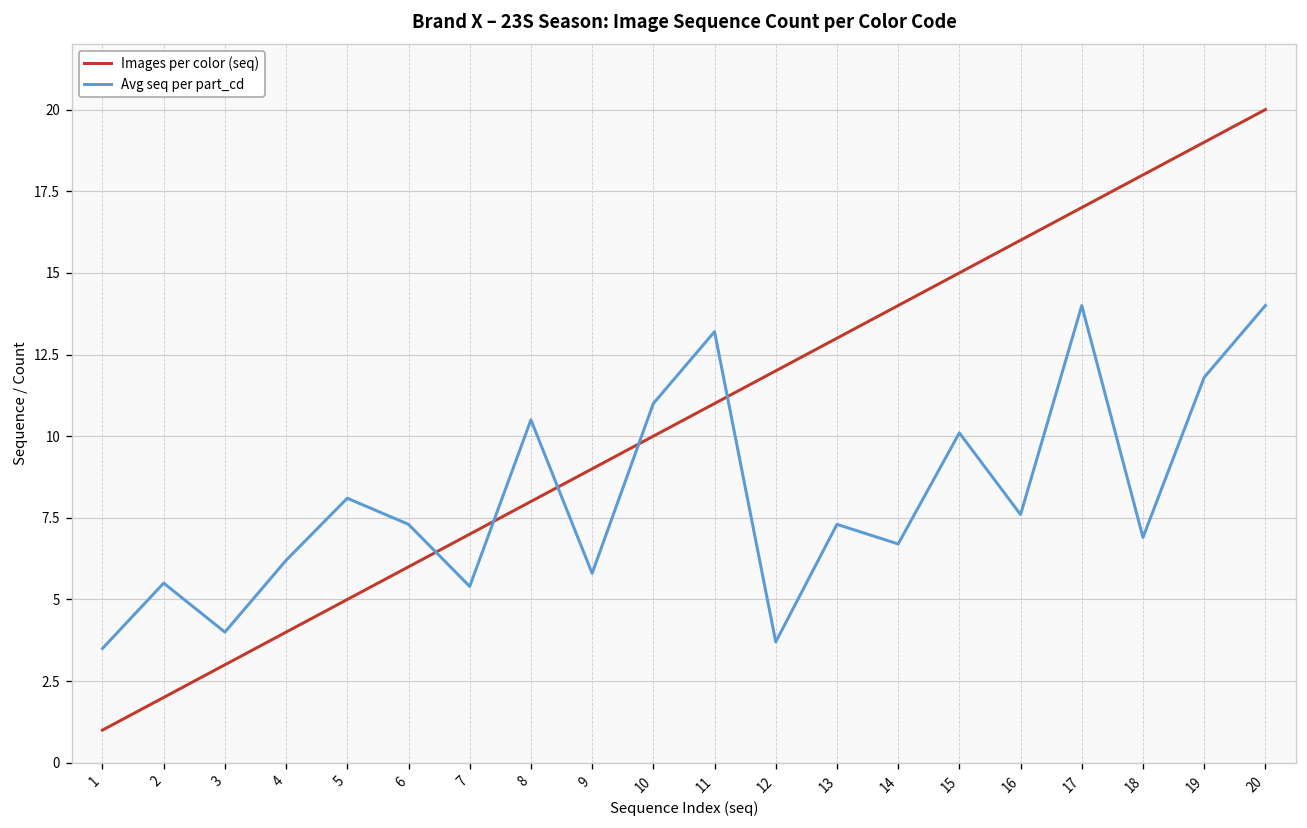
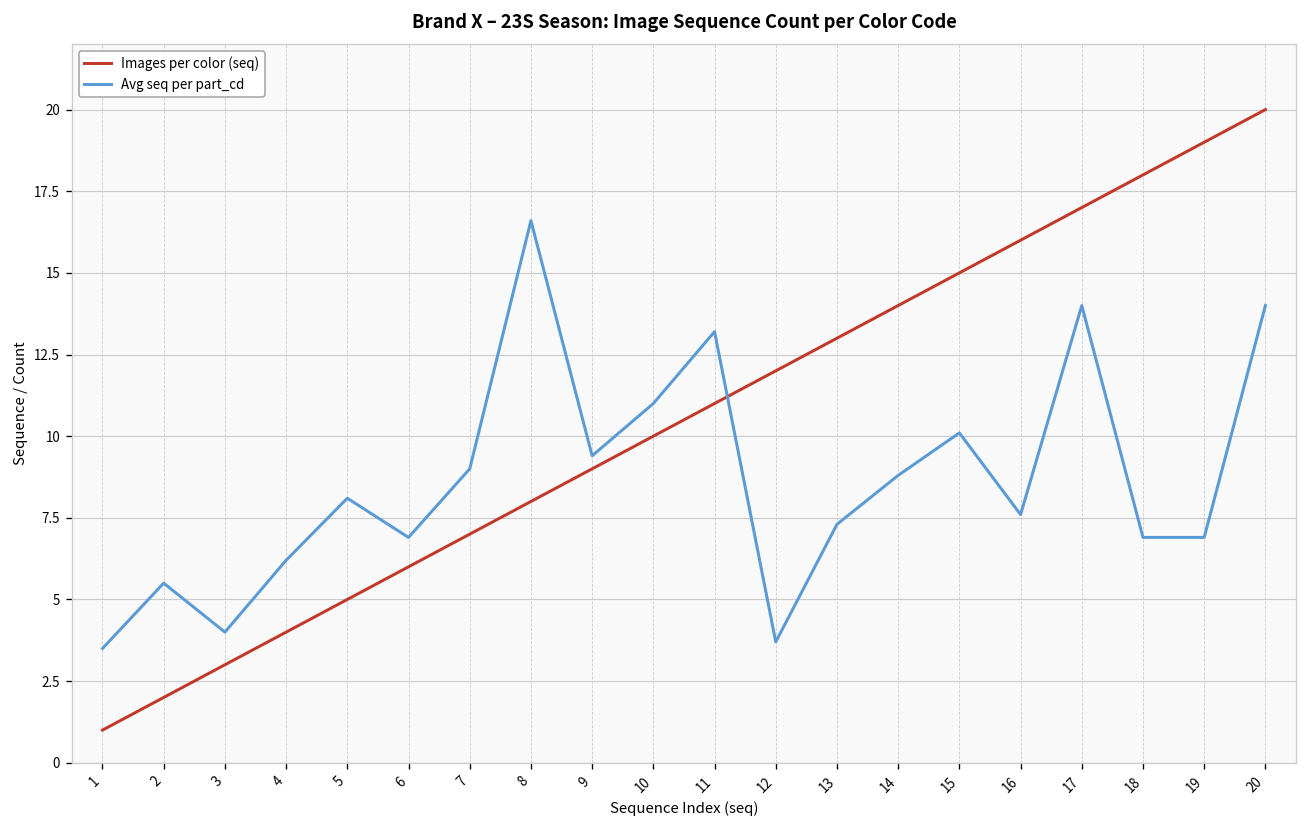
  {
    "Images per color (seq)": {
      "1": 1.0,
      "2": 2.0,
      "3": 3.0,
      "4": 4.0,
      "5": 5.0,
      "6": 6.0,
      "7": 7.0,
      "8": 8.0,
      "9": 9.0,
      "10": 10.0,
      "11": 11.0,
      "12": 12.0,
      "13": 13.0,
      "14": 14.0,
      "15": 15.0,
      "16": 16.0,
      "17": 17.0,
      "18": 18.0,
      "19": 19.0,
      "20": 20.0
    },
    "Avg seq per part_cd": {
      "1": 3.5,
      "2": 5.5,
      "3": 4.0,
      "4": 6.2,
      "5": 8.1,
-     "6": 7.3,
-     "7": 5.4,
-     "8": 10.5,
-     "9": 5.8,
+     "6": 6.9,
+     "7": 9.0,
+     "8": 16.6,
+     "9": 9.4,
      "10": 11.0,
      "11": 13.2,
      "12": 3.7,
      "13": 7.3,
-     "14": 6.7,
+     "14": 8.8,
      "15": 10.1,
      "16": 7.6,
      "17": 14.0,
      "18": 6.9,
-     "19": 11.8,
+     "19": 6.9,
      "20": 14.0
    }
  }
